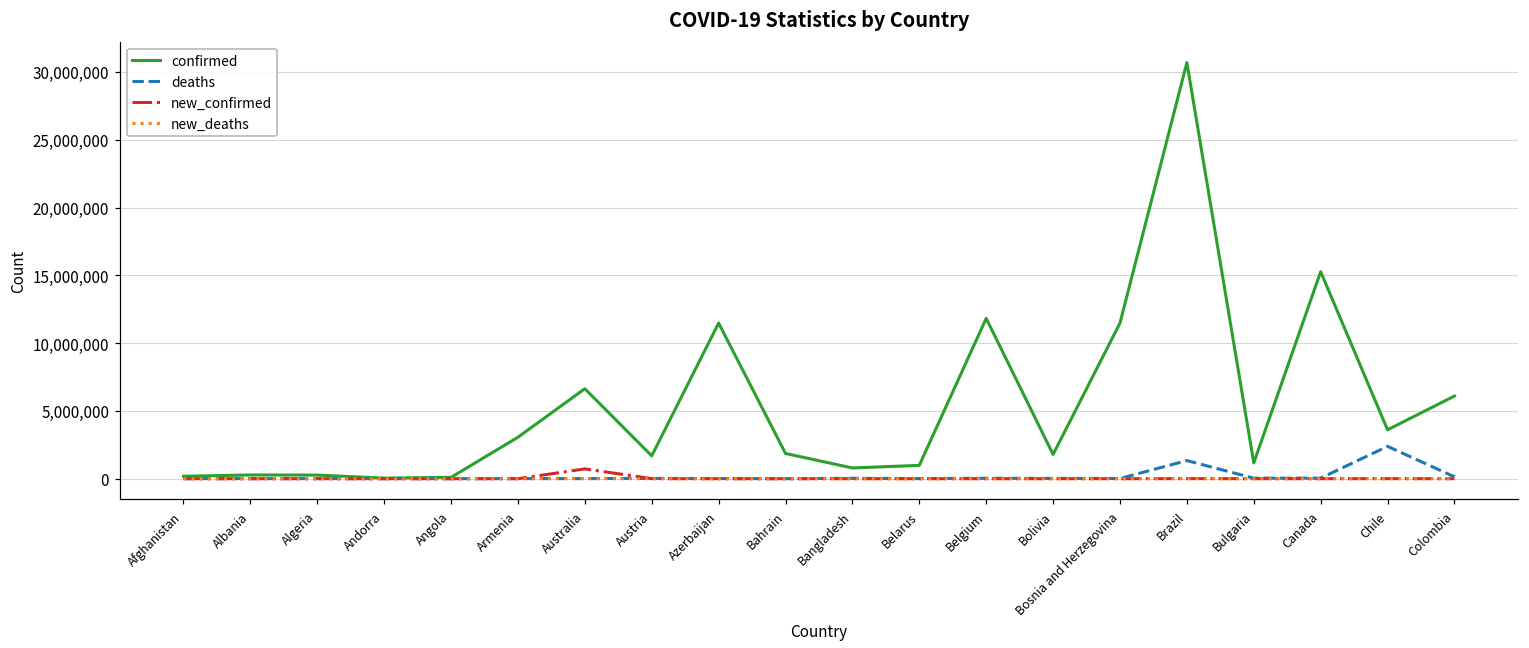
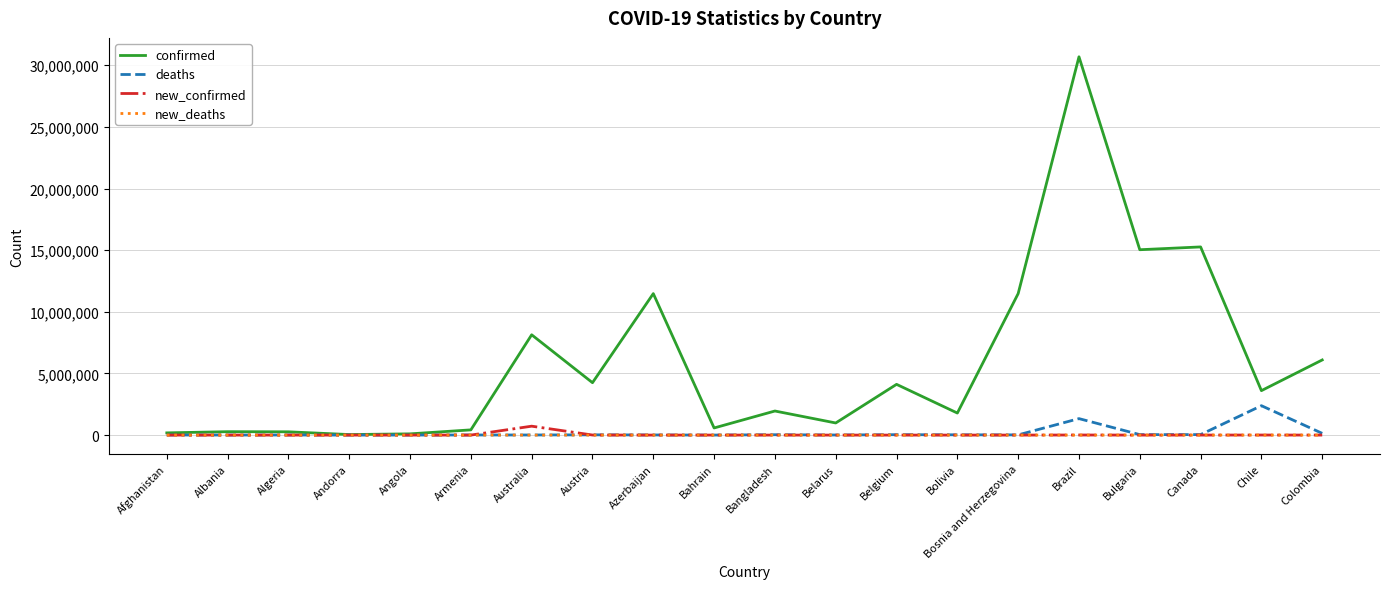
  {
    "confirmed": {
      "Albania": "300,000",
      "Algeria": "300,000",
-     "Armenia": "3,100,000",
-     "Australia": "6,600,000",
-     "Austria": "1,700,000",
+     "Armenia": "400,000",
+     "Australia": "8,100,000",
+     "Austria": "4,300,000",
      "Azerbaijan": "11,500,000",
-     "Bahrain": "1,900,000",
-     "Bangladesh": "800,000",
+     "Bahrain": "600,000",
+     "Bangladesh": "2,000,000",
      "Belarus": "1,000,000",
-     "Belgium": "11,800,000",
+     "Belgium": "4,100,000",
      "Bolivia": "1,800,000",
      "Bosnia and Herzegovina": "11,500,000",
      "Brazil": "30,700,000",
-     "Bulgaria": "1,200,000",
+     "Bulgaria": "15,000,000",
      "Canada": "15,300,000",
      "Chile": "3,600,000",
      "Colombia": "6,100,000"
    },
    "deaths": {
      "Brazil": "1,300,000",
      "Chile": "2,400,000"
    },
    "new_confirmed": {
      "Australia": "700,000"
    }
  }
